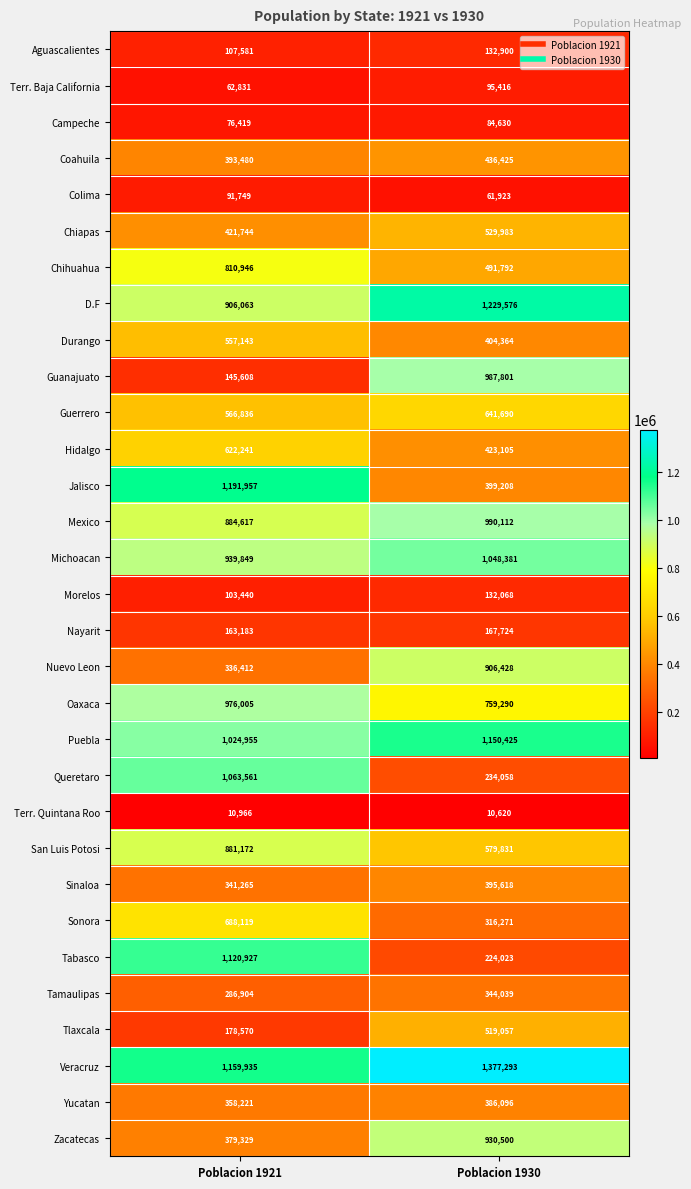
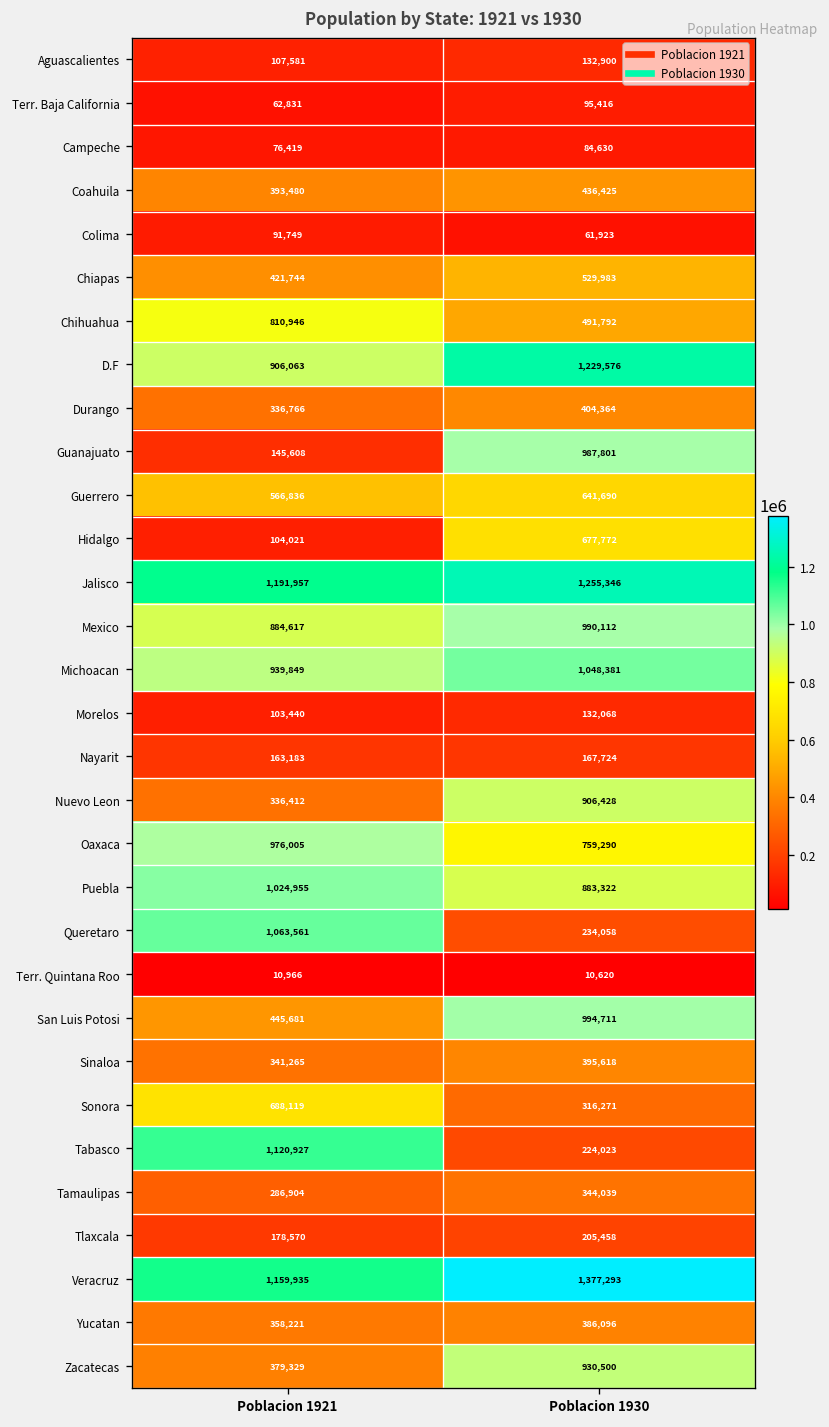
  {
    "Aguascalientes": {
      "Poblacion 1921": "107,581",
      "Poblacion 1930": "132,900"
    },
    "Terr. Baja California": {
      "Poblacion 1921": "62,831",
      "Poblacion 1930": "95,416"
    },
    "Campeche": {
      "Poblacion 1921": "76,419",
      "Poblacion 1930": "84,630"
    },
    "Coahuila": {
      "Poblacion 1921": "393,480",
      "Poblacion 1930": "436,425"
    },
    "Colima": {
      "Poblacion 1921": "91,749",
      "Poblacion 1930": "61,923"
    },
    "Chiapas": {
      "Poblacion 1921": "421,744",
      "Poblacion 1930": "529,983"
    },
    "Chihuahua": {
      "Poblacion 1921": "810,946",
      "Poblacion 1930": "491,792"
    },
    "D.F": {
      "Poblacion 1921": "906,063",
      "Poblacion 1930": "1,229,576"
    },
    "Durango": {
-     "Poblacion 1921": "557,143",
+     "Poblacion 1921": "336,766",
      "Poblacion 1930": "404,364"
    },
    "Guanajuato": {
      "Poblacion 1921": "145,608",
      "Poblacion 1930": "987,801"
    },
    "Guerrero": {
      "Poblacion 1921": "566,836",
      "Poblacion 1930": "641,690"
    },
    "Hidalgo": {
-     "Poblacion 1921": "622,241",
-     "Poblacion 1930": "423,105"
+     "Poblacion 1921": "104,021",
+     "Poblacion 1930": "677,772"
    },
    "Jalisco": {
      "Poblacion 1921": "1,191,957",
-     "Poblacion 1930": "399,208"
+     "Poblacion 1930": "1,255,346"
    },
    "Mexico": {
      "Poblacion 1921": "884,617",
      "Poblacion 1930": "990,112"
    },
    "Michoacan": {
      "Poblacion 1921": "939,849",
      "Poblacion 1930": "1,048,381"
    },
    "Morelos": {
      "Poblacion 1921": "103,440",
      "Poblacion 1930": "132,068"
    },
    "Nayarit": {
      "Poblacion 1921": "163,183",
      "Poblacion 1930": "167,724"
    },
    "Nuevo Leon": {
      "Poblacion 1921": "336,412",
      "Poblacion 1930": "906,428"
    },
    "Oaxaca": {
      "Poblacion 1921": "976,005",
      "Poblacion 1930": "759,290"
    },
    "Puebla": {
      "Poblacion 1921": "1,024,955",
-     "Poblacion 1930": "1,150,425"
+     "Poblacion 1930": "883,322"
    },
    "Queretaro": {
      "Poblacion 1921": "1,063,561",
      "Poblacion 1930": "234,058"
    },
    "Terr. Quintana Roo": {
      "Poblacion 1921": "10,966",
      "Poblacion 1930": "10,620"
    },
    "San Luis Potosi": {
-     "Poblacion 1921": "881,172",
-     "Poblacion 1930": "579,831"
+     "Poblacion 1921": "445,681",
+     "Poblacion 1930": "994,711"
    },
    "Sinaloa": {
      "Poblacion 1921": "341,265",
      "Poblacion 1930": "395,618"
    },
    "Sonora": {
      "Poblacion 1921": "688,119",
      "Poblacion 1930": "316,271"
    },
    "Tabasco": {
      "Poblacion 1921": "1,120,927",
      "Poblacion 1930": "224,023"
    },
    "Tamaulipas": {
      "Poblacion 1921": "286,904",
      "Poblacion 1930": "344,039"
    },
    "Tlaxcala": {
      "Poblacion 1921": "178,570",
-     "Poblacion 1930": "519,057"
+     "Poblacion 1930": "205,458"
    },
    "Veracruz": {
      "Poblacion 1921": "1,159,935",
      "Poblacion 1930": "1,377,293"
    },
    "Yucatan": {
      "Poblacion 1921": "358,221",
      "Poblacion 1930": "386,096"
    },
    "Zacatecas": {
      "Poblacion 1921": "379,329",
      "Poblacion 1930": "930,500"
    }
  }
